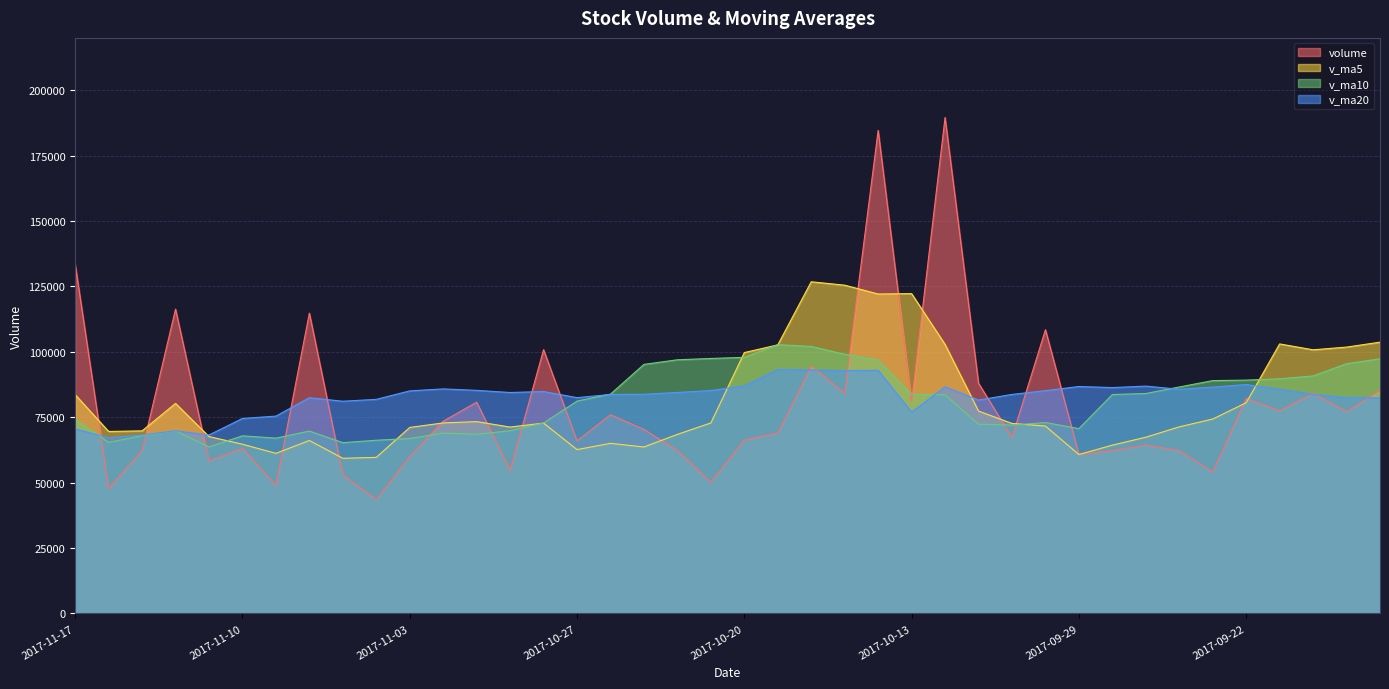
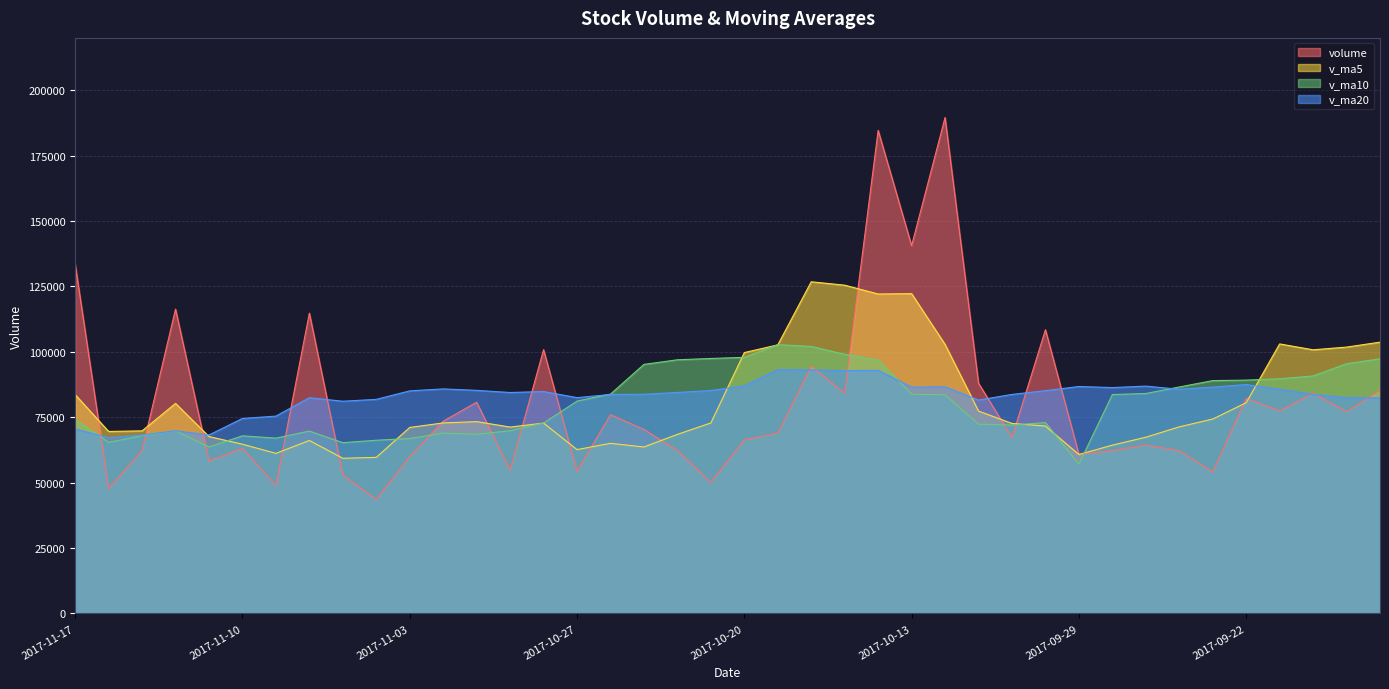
  {
    "volume": {
      "2017-11-17": 134000,
      "2017-11-10": 63000,
      "2017-11-03": 60000,
-     "2017-10-27": 66000,
+     "2017-10-27": 54000,
      "2017-10-20": 66000,
-     "2017-10-13": 81000,
+     "2017-10-13": 141000,
      "2017-09-22": 82000
    },
    "v_ma5": {
      "2017-11-17": 84000,
      "2017-11-10": 65000,
      "2017-11-03": 71000,
      "2017-10-27": 63000,
      "2017-10-20": 100000,
      "2017-10-13": 122000,
      "2017-09-22": 81000
    },
    "v_ma10": {
      "2017-11-17": 74000,
      "2017-11-10": 68000,
      "2017-11-03": 67000,
      "2017-10-27": 81000,
      "2017-10-20": 98000,
      "2017-10-13": 84000,
-     "2017-09-29": 71000,
+     "2017-09-29": 57000,
      "2017-09-22": 89000
    },
    "v_ma20": {
      "2017-11-17": 71000,
      "2017-11-10": 75000,
      "2017-11-03": 85000,
      "2017-10-27": 82000,
      "2017-10-20": 87000,
-     "2017-10-13": 77000,
+     "2017-10-13": 86000,
      "2017-09-29": 87000,
      "2017-09-22": 87000
    }
  }
